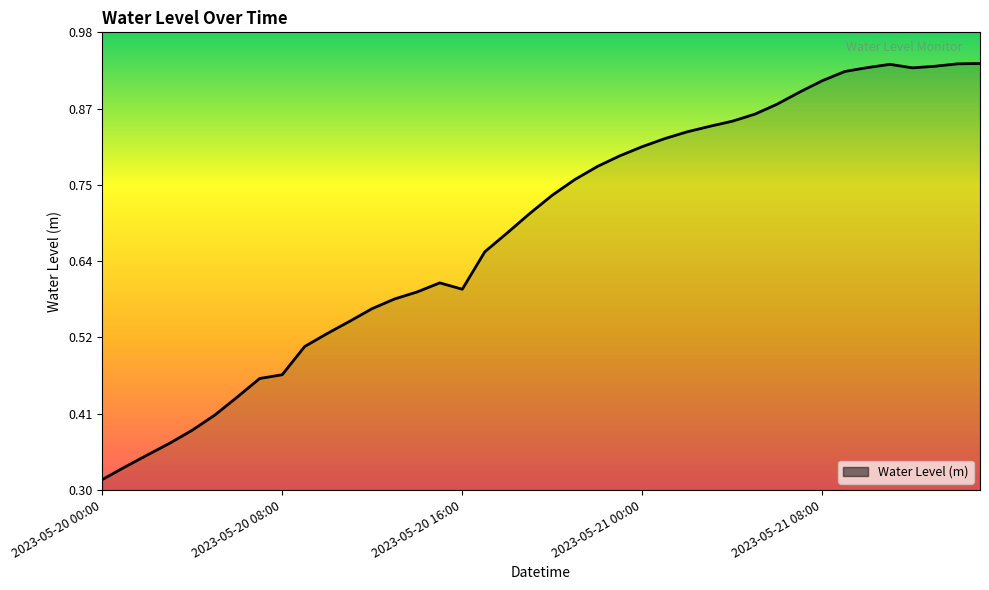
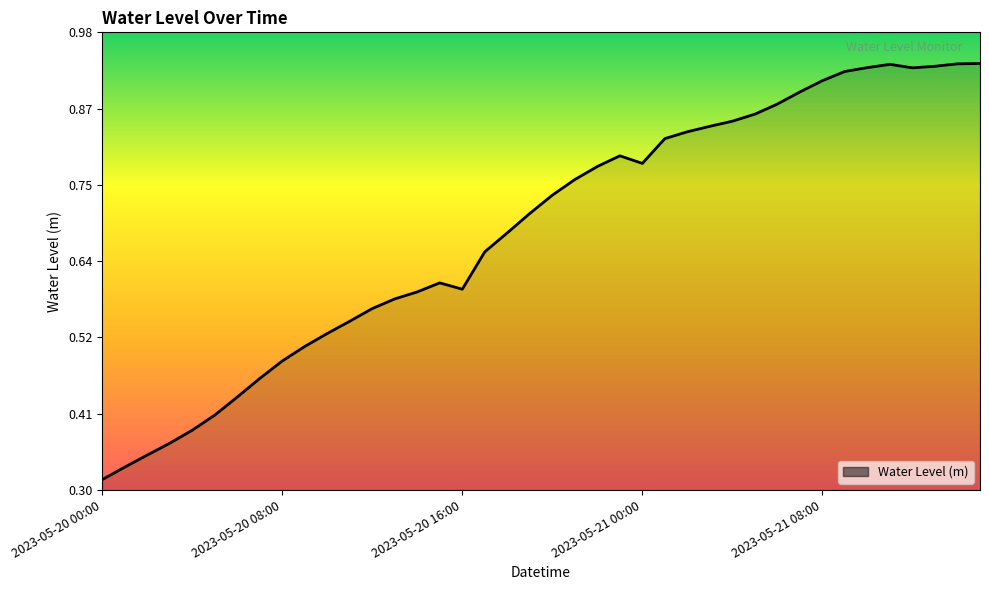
  {
    "2023-05-20 00:00": 0.31,
-   "2023-05-20 08:00": 0.47,
+   "2023-05-20 08:00": 0.49,
    "2023-05-20 16:00": 0.60,
-   "2023-05-21 00:00": 0.81,
+   "2023-05-21 00:00": 0.79,
    "2023-05-21 08:00": 0.91
  }
